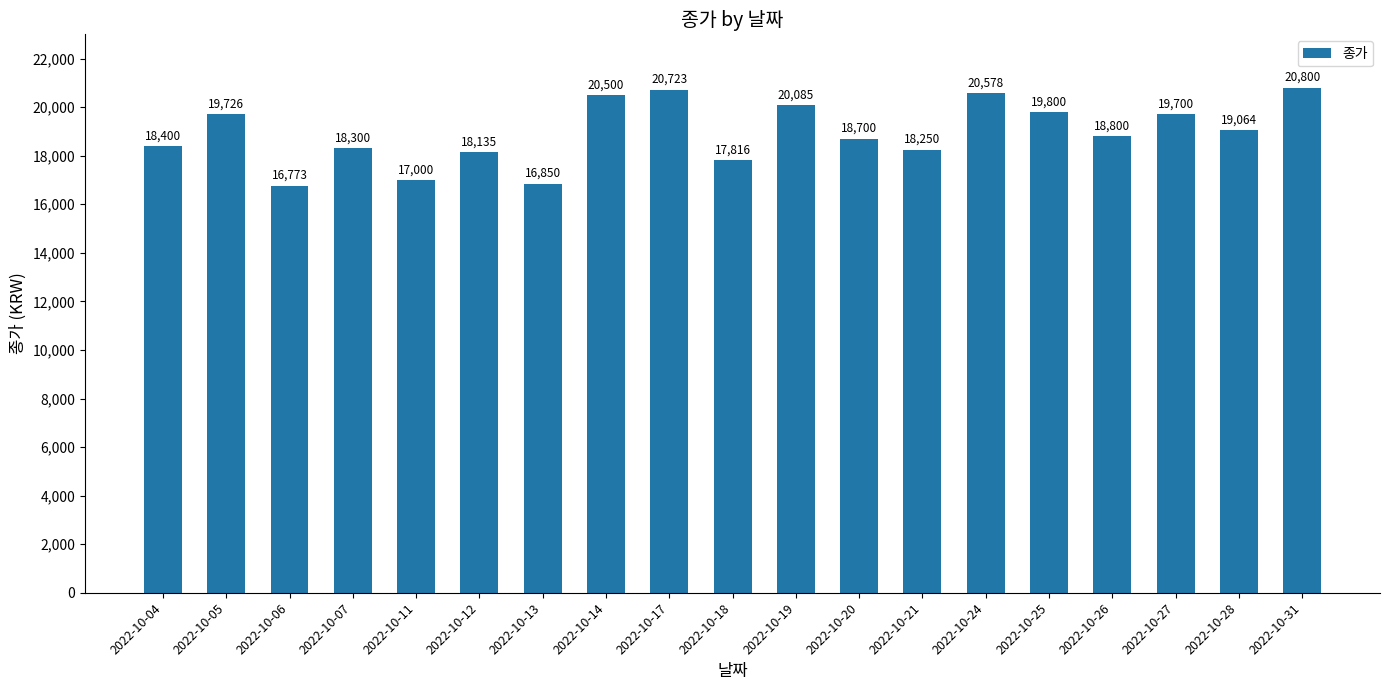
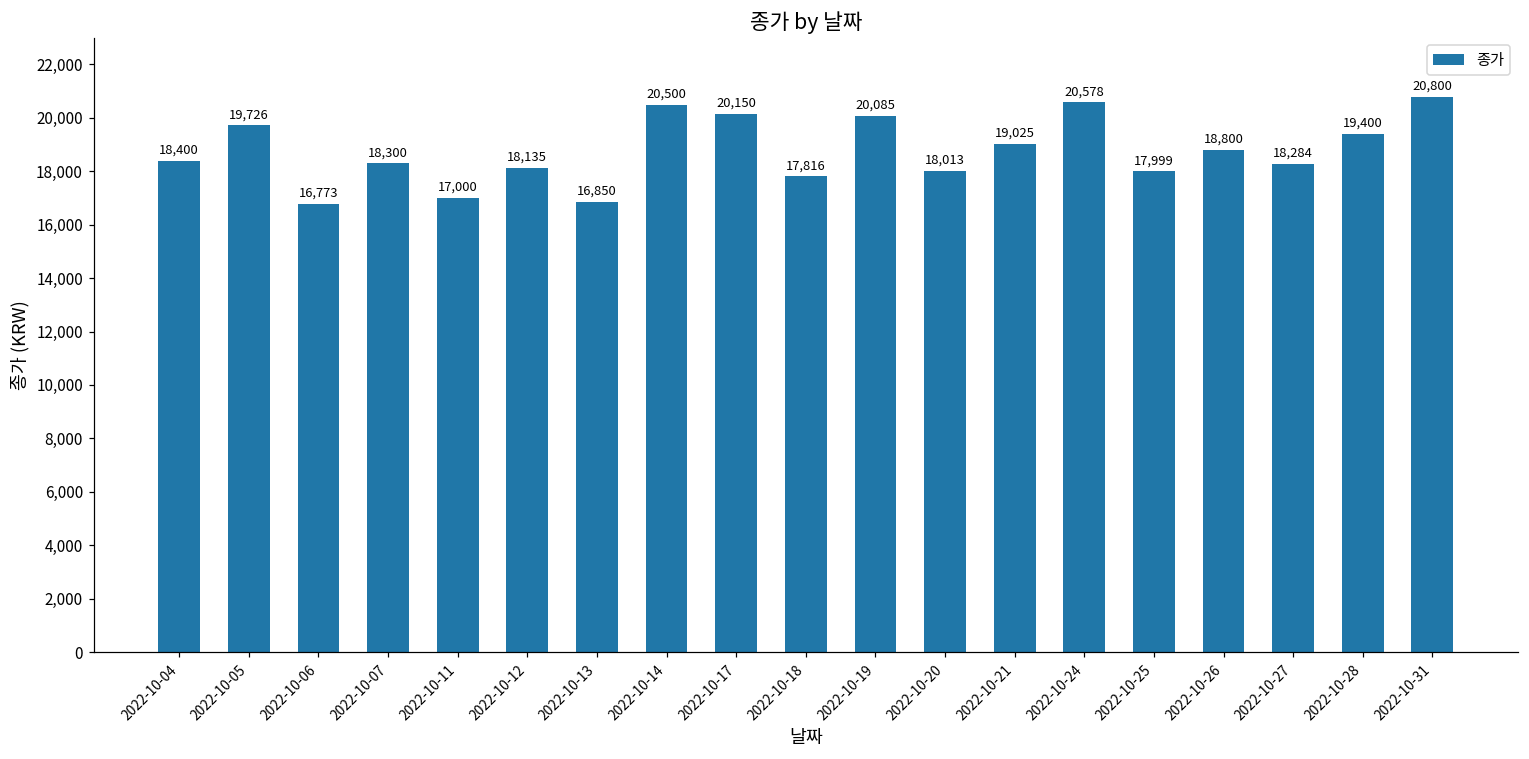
  {
    "2022-10-04": "18,400",
    "2022-10-05": "19,726",
    "2022-10-06": "16,773",
    "2022-10-07": "18,300",
    "2022-10-11": "17,000",
    "2022-10-12": "18,135",
    "2022-10-13": "16,850",
    "2022-10-14": "20,500",
-   "2022-10-17": "20,723",
+   "2022-10-17": "20,150",
    "2022-10-18": "17,816",
    "2022-10-19": "20,085",
-   "2022-10-20": "18,700",
-   "2022-10-21": "18,250",
+   "2022-10-20": "18,013",
+   "2022-10-21": "19,025",
    "2022-10-24": "20,578",
-   "2022-10-25": "19,800",
+   "2022-10-25": "17,999",
    "2022-10-26": "18,800",
-   "2022-10-27": "19,700",
-   "2022-10-28": "19,064",
+   "2022-10-27": "18,284",
+   "2022-10-28": "19,400",
    "2022-10-31": "20,800"
  }
